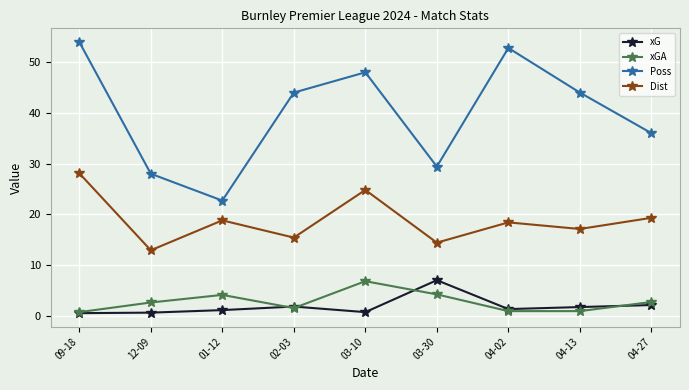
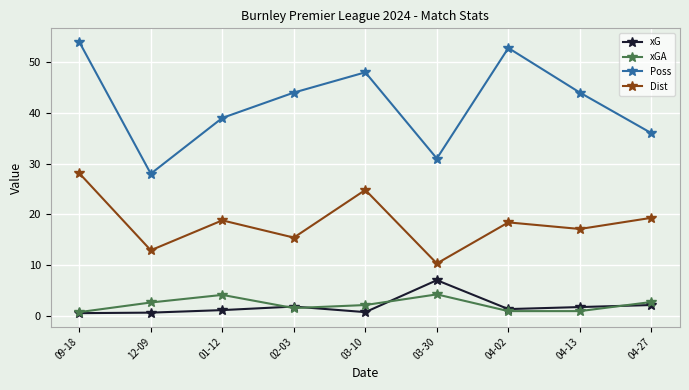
  {
    "xG": {
      "12-09": 1,
      "01-12": 1,
      "03-10": 1,
      "03-30": 7,
      "04-13": 2,
      "04-27": 2
    },
    "xGA": {
      "12-09": 3,
      "01-12": 4,
-     "03-10": 7,
+     "03-10": 2,
      "03-30": 4,
      "04-13": 1,
      "04-27": 3
    },
    "Poss": {
      "09-18": 54,
      "12-09": 28,
-     "01-12": 23,
+     "01-12": 39,
      "02-03": 44,
      "03-10": 48,
-     "03-30": 29,
+     "03-30": 31,
      "04-02": 53,
      "04-13": 44,
      "04-27": 36
    },
    "Dist": {
      "09-18": 28,
      "12-09": 13,
      "01-12": 19,
      "02-03": 15,
      "03-10": 25,
-     "03-30": 14,
+     "03-30": 10,
      "04-02": 18,
      "04-13": 17,
      "04-27": 19
    }
  }
